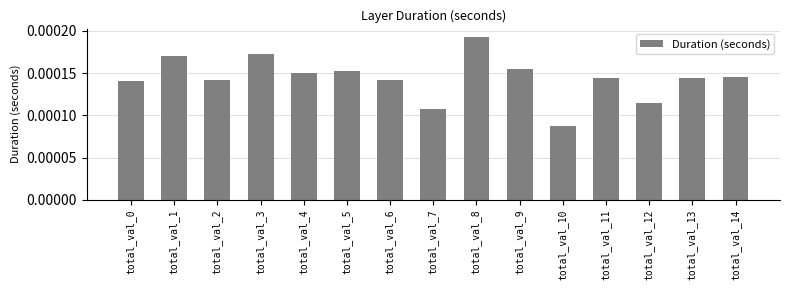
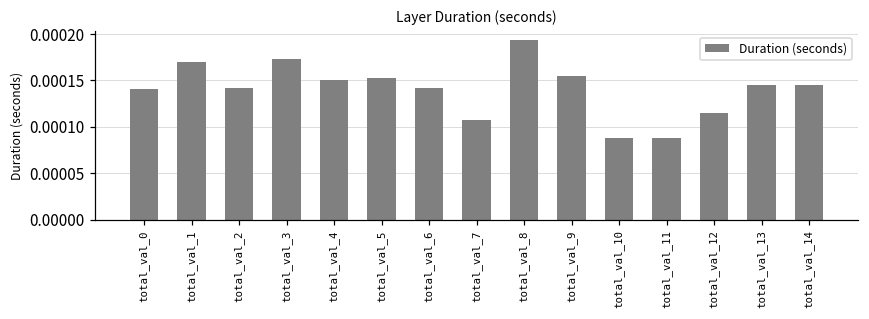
  {
    "total_val_0": 0.00014,
    "total_val_1": 0.00017,
    "total_val_2": 0.00014,
    "total_val_3": 0.00017,
    "total_val_4": 0.00015,
    "total_val_5": 0.00015,
    "total_val_6": 0.00014,
    "total_val_7": 0.00011,
    "total_val_8": 0.00019,
    "total_val_9": 0.00016,
    "total_val_10": 0.00009,
-   "total_val_11": 0.00014,
+   "total_val_11": 0.00009,
    "total_val_12": 0.00011,
    "total_val_13": 0.00014,
    "total_val_14": 0.00015
  }
